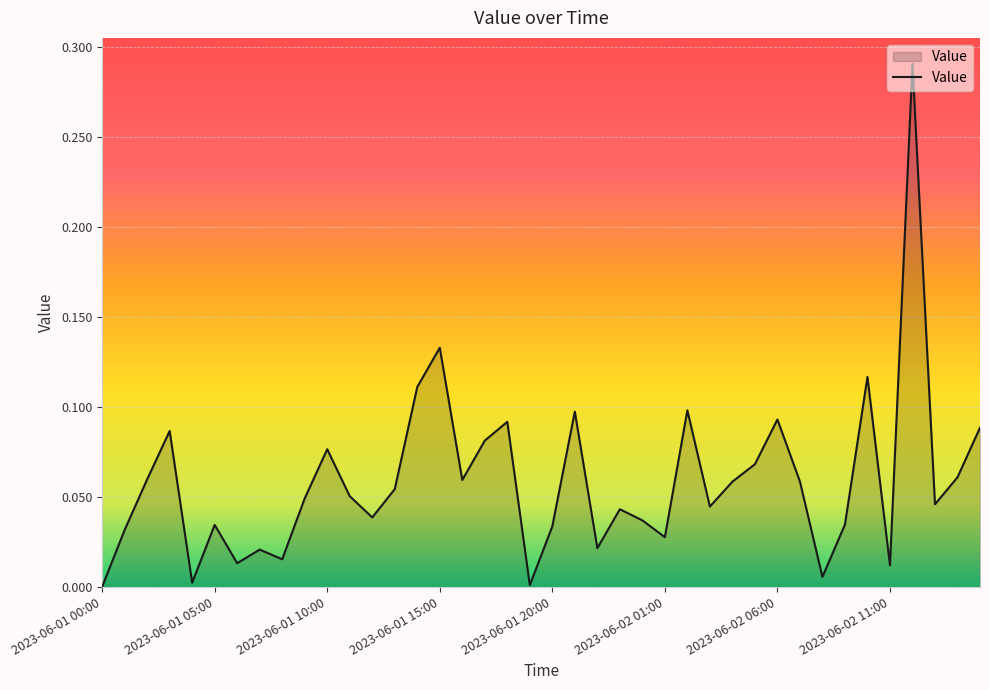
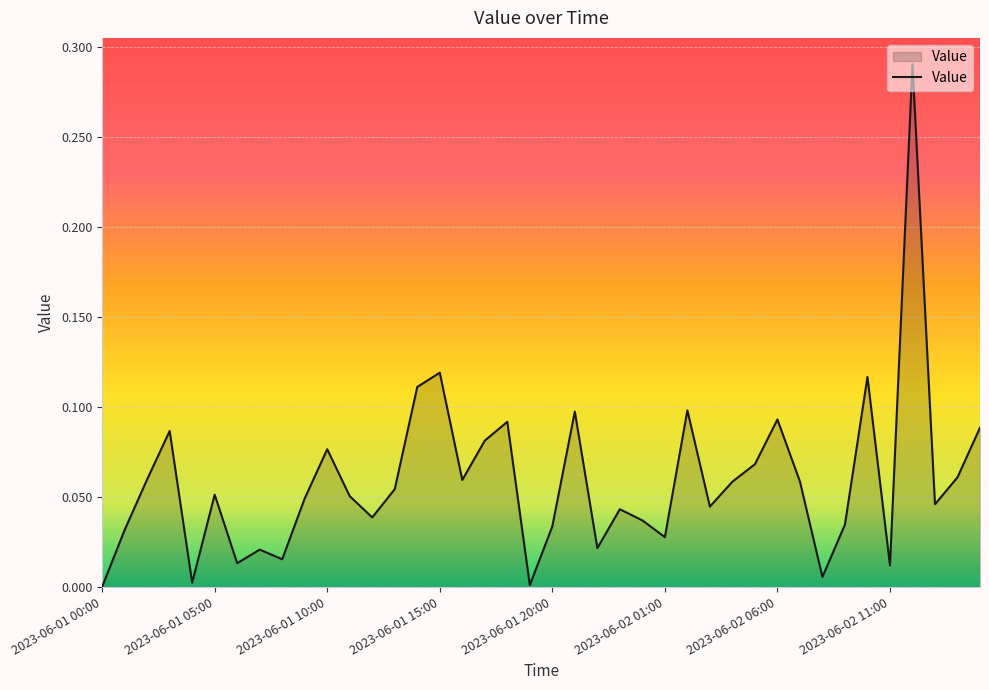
  {
    "2023-06-01 00:00": 0.000,
-   "2023-06-01 05:00": 0.034,
+   "2023-06-01 05:00": 0.051,
    "2023-06-01 10:00": 0.077,
-   "2023-06-01 15:00": 0.133,
+   "2023-06-01 15:00": 0.119,
    "2023-06-01 20:00": 0.034,
    "2023-06-02 01:00": 0.028,
    "2023-06-02 06:00": 0.093,
    "2023-06-02 11:00": 0.012
  }
